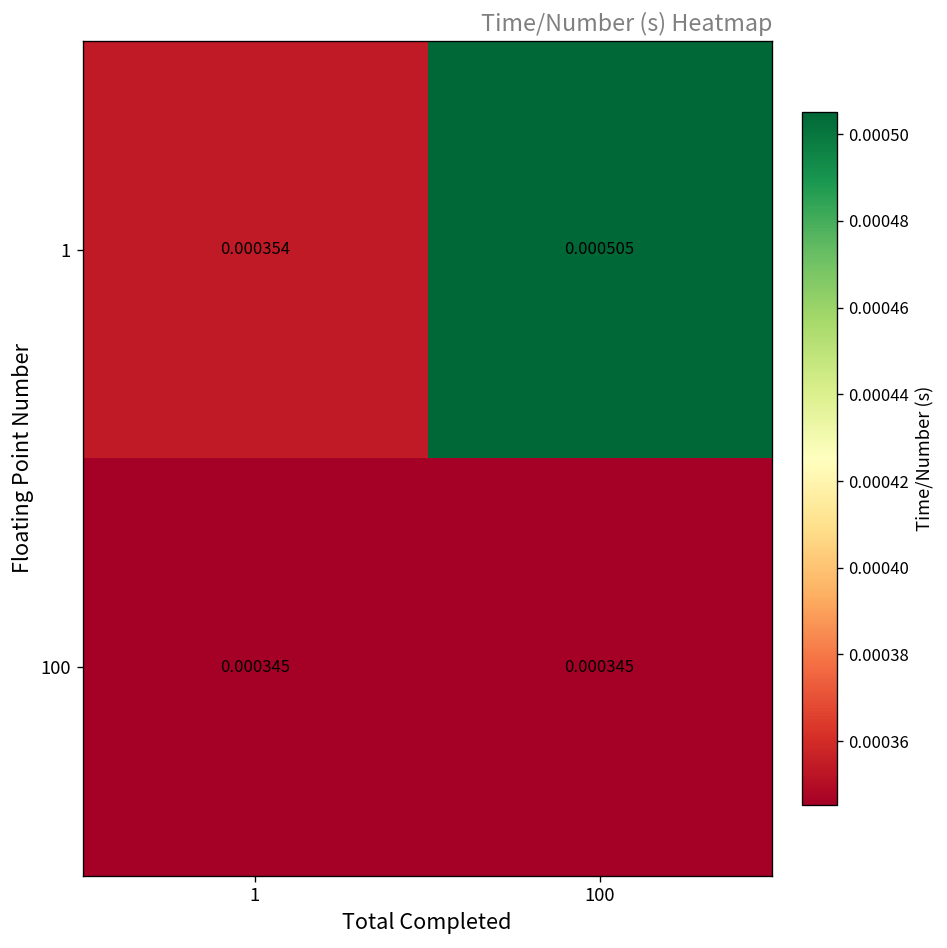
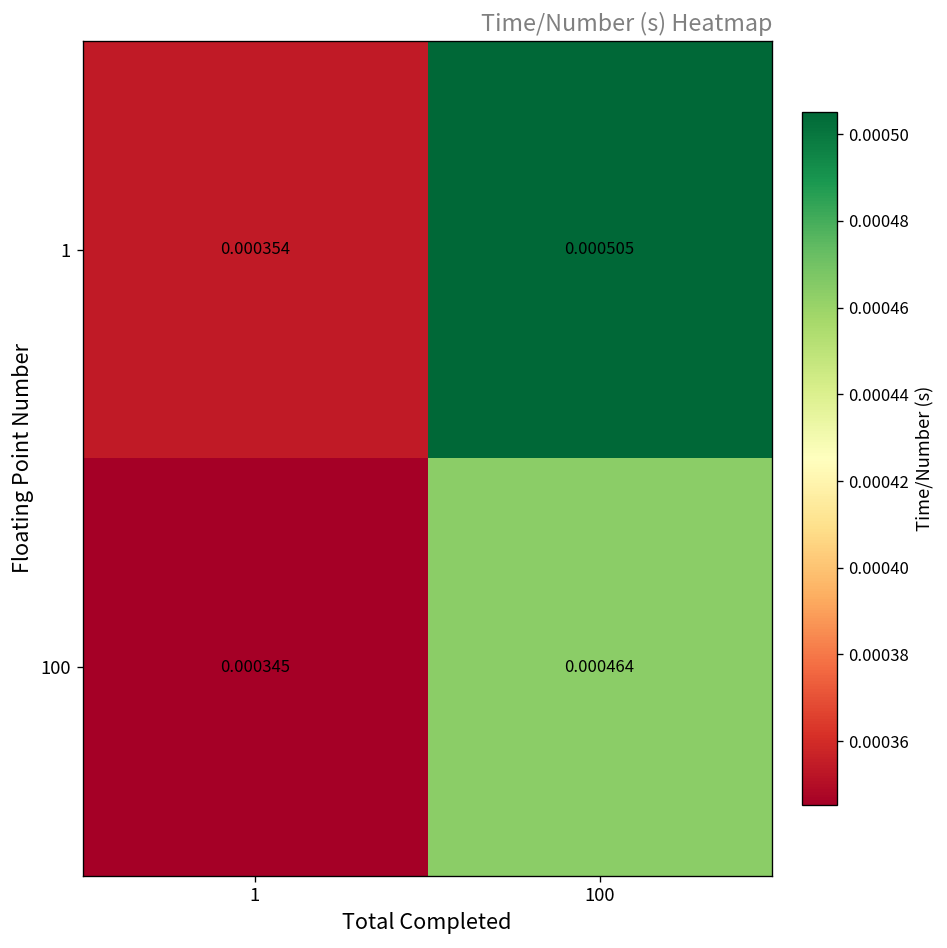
  {
    "1": {
      "1": 0.000354,
      "100": 0.000505
    },
    "100": {
      "1": 0.000345,
-     "100": 0.000345
+     "100": 0.000464
    }
  }
